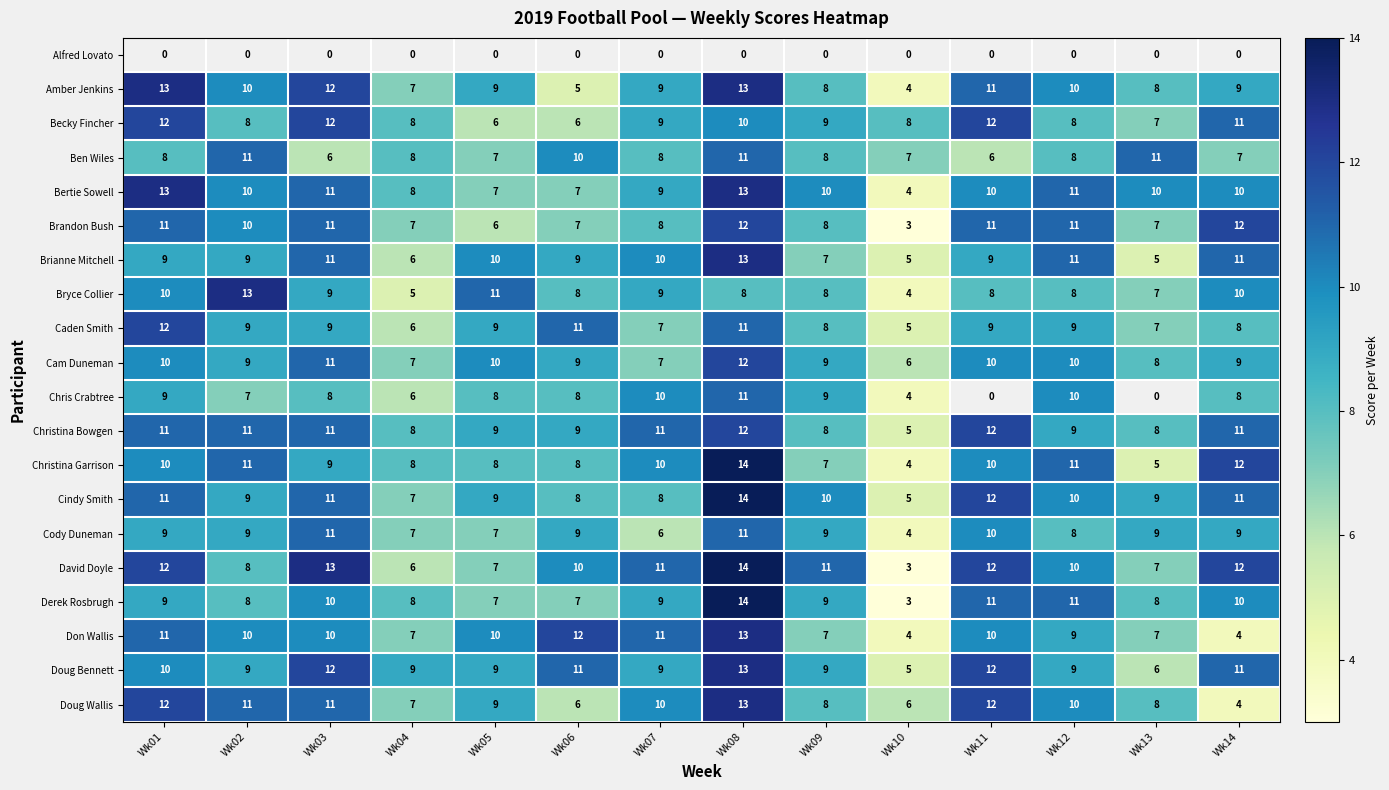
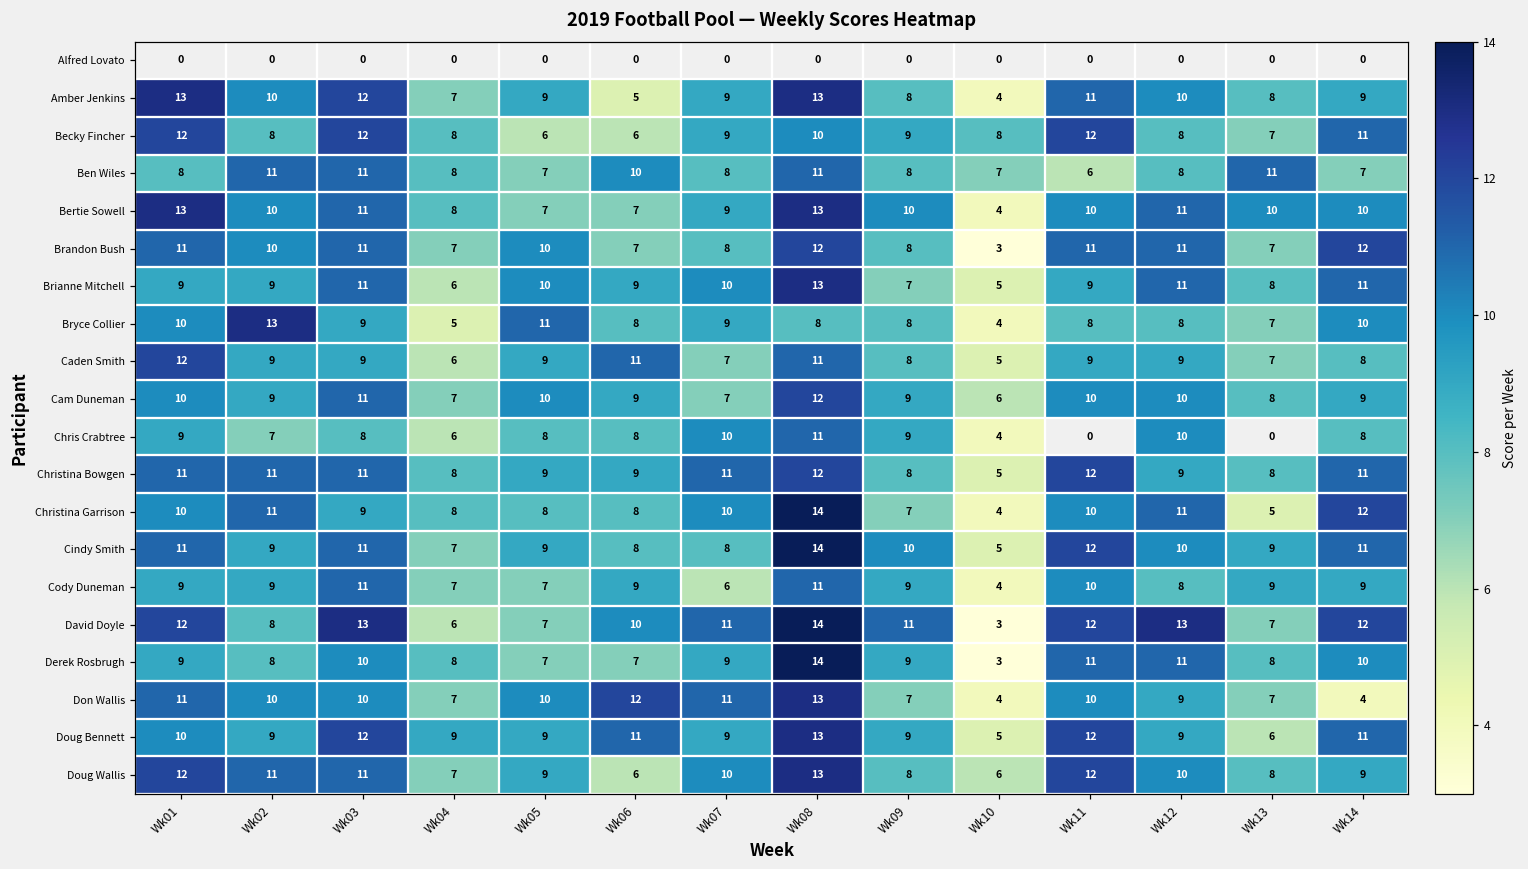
  {
    "Ben Wiles": {
      "Wk01": 8,
      "Wk02": 11,
-     "Wk03": 6,
+     "Wk03": 11,
      "Wk04": 8,
      "Wk05": 7,
      "Wk06": 10,
      "Wk07": 8,
      "Wk08": 11,
      "Wk09": 8,
      "Wk10": 7,
      "Wk11": 6,
      "Wk12": 8,
      "Wk13": 11,
      "Wk14": 7
    },
    "Brandon Bush": {
      "Wk01": 11,
      "Wk02": 10,
      "Wk03": 11,
      "Wk04": 7,
-     "Wk05": 6,
+     "Wk05": 10,
      "Wk06": 7,
      "Wk07": 8,
      "Wk08": 12,
      "Wk09": 8,
      "Wk10": 3,
      "Wk11": 11,
      "Wk12": 11,
      "Wk13": 7,
      "Wk14": 12
    },
    "Brianne Mitchell": {
      "Wk01": 9,
      "Wk02": 9,
      "Wk03": 11,
      "Wk04": 6,
      "Wk05": 10,
      "Wk06": 9,
      "Wk07": 10,
      "Wk08": 13,
      "Wk09": 7,
      "Wk10": 5,
      "Wk11": 9,
      "Wk12": 11,
-     "Wk13": 5,
+     "Wk13": 8,
      "Wk14": 11
    },
    "David Doyle": {
      "Wk01": 12,
      "Wk02": 8,
      "Wk03": 13,
      "Wk04": 6,
      "Wk05": 7,
      "Wk06": 10,
      "Wk07": 11,
      "Wk08": 14,
      "Wk09": 11,
      "Wk10": 3,
      "Wk11": 12,
-     "Wk12": 10,
+     "Wk12": 13,
      "Wk13": 7,
      "Wk14": 12
    },
    "Doug Wallis": {
      "Wk01": 12,
      "Wk02": 11,
      "Wk03": 11,
      "Wk04": 7,
      "Wk05": 9,
      "Wk06": 6,
      "Wk07": 10,
      "Wk08": 13,
      "Wk09": 8,
      "Wk10": 6,
      "Wk11": 12,
      "Wk12": 10,
      "Wk13": 8,
-     "Wk14": 4
+     "Wk14": 9
    }
  }
